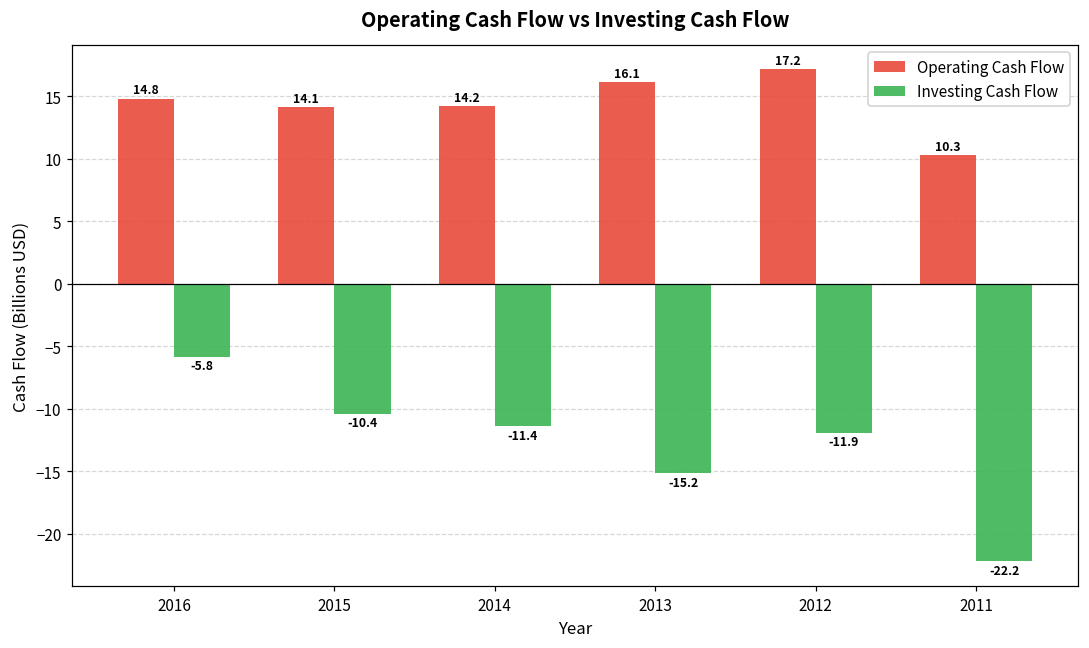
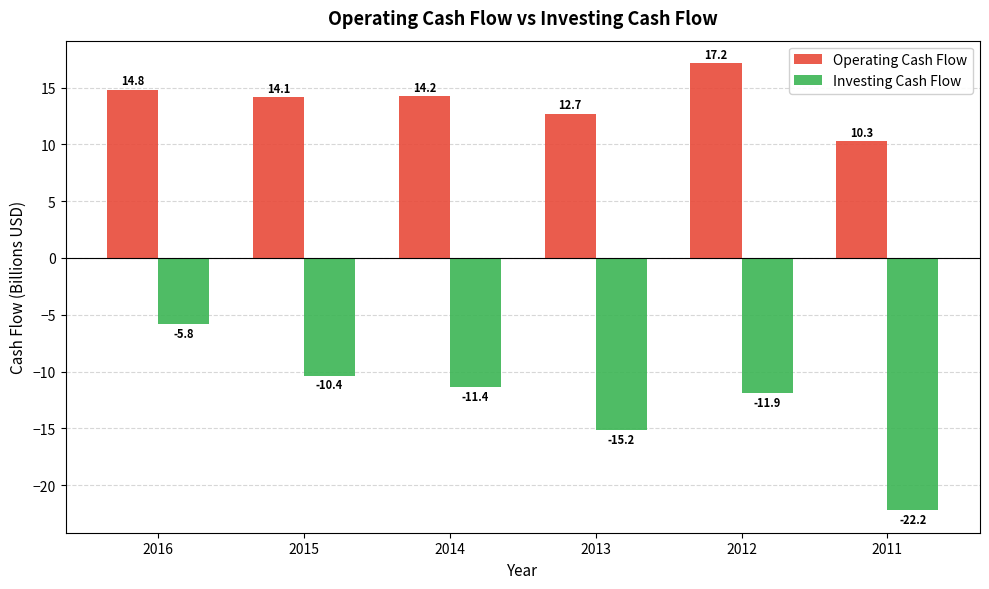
  {
    "Operating Cash Flow": {
      "2016": 14.8,
      "2015": 14.1,
      "2014": 14.2,
-     "2013": 16.1,
+     "2013": 12.7,
      "2012": 17.2,
      "2011": 10.3
    },
    "Investing Cash Flow": {
      "2016": -5.8,
      "2015": -10.4,
      "2014": -11.4,
      "2013": -15.2,
      "2012": -11.9,
      "2011": -22.2
    }
  }
